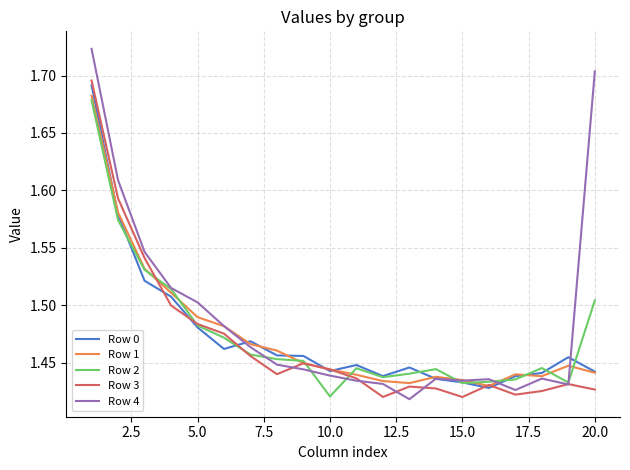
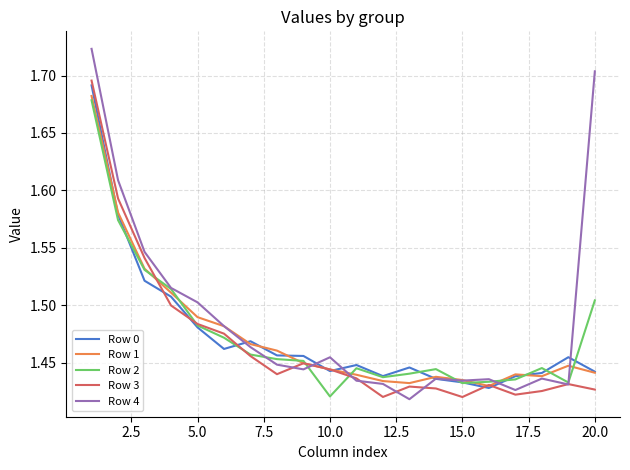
  {
    "Row 2": {
      "10.0": 1.421,
      "20.0": 1.504
    },
    "Row 4": {
      "5.0": 1.503,
-     "10.0": 1.439,
+     "10.0": 1.455,
      "20.0": 1.704
    }
  }
